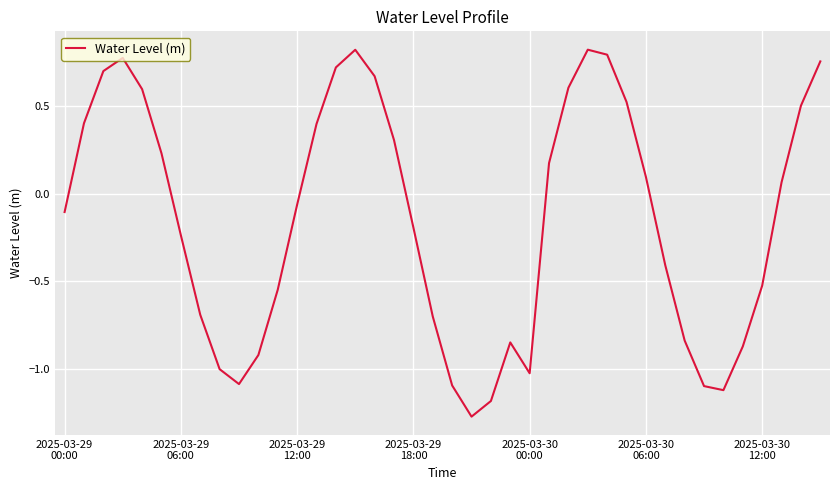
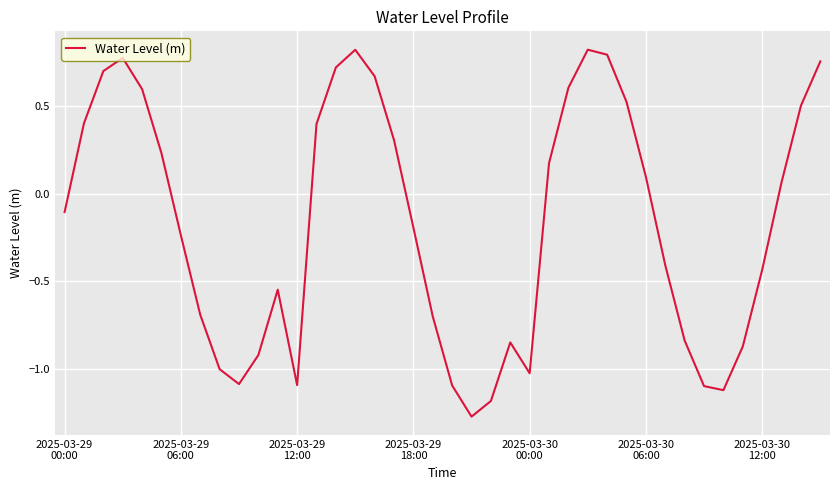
  {
    "2025-03-29 00:00": -0.10,
    "2025-03-29 06:00": -0.24,
-   "2025-03-29 12:00": -0.06,
+   "2025-03-29 12:00": -1.09,
    "2025-03-29 18:00": -0.19,
    "2025-03-30 00:00": -1.02,
    "2025-03-30 06:00": 0.10,
-   "2025-03-30 12:00": -0.52
+   "2025-03-30 12:00": -0.43
  }
